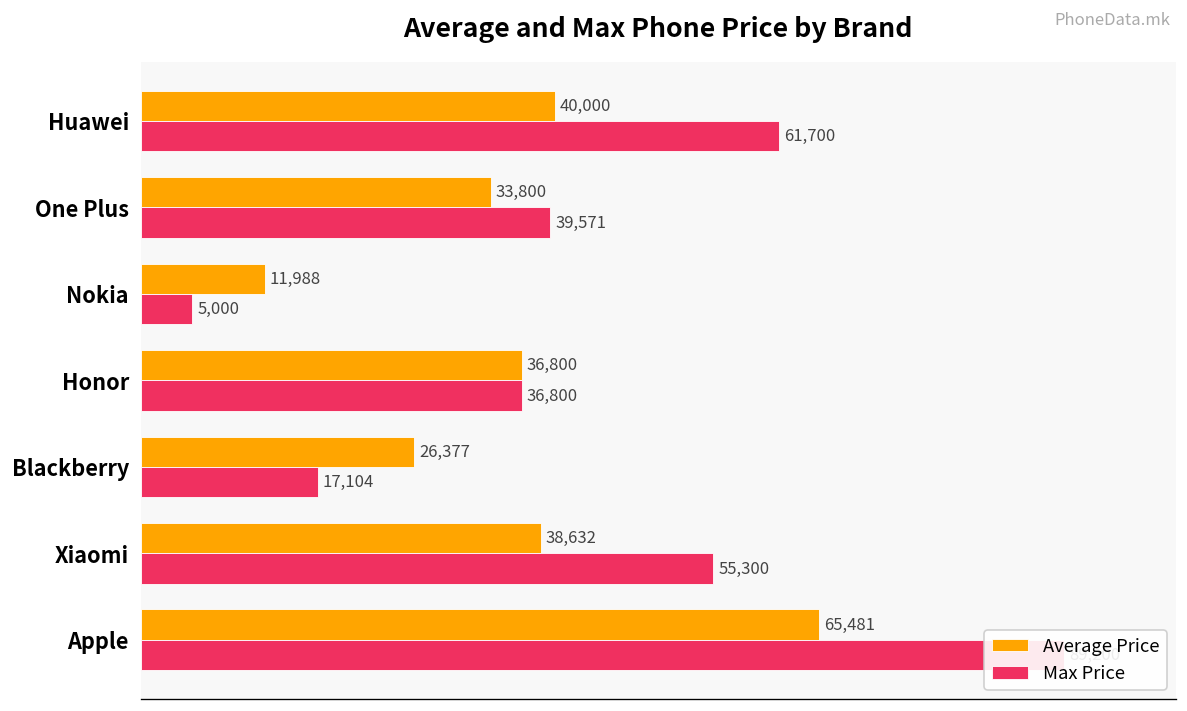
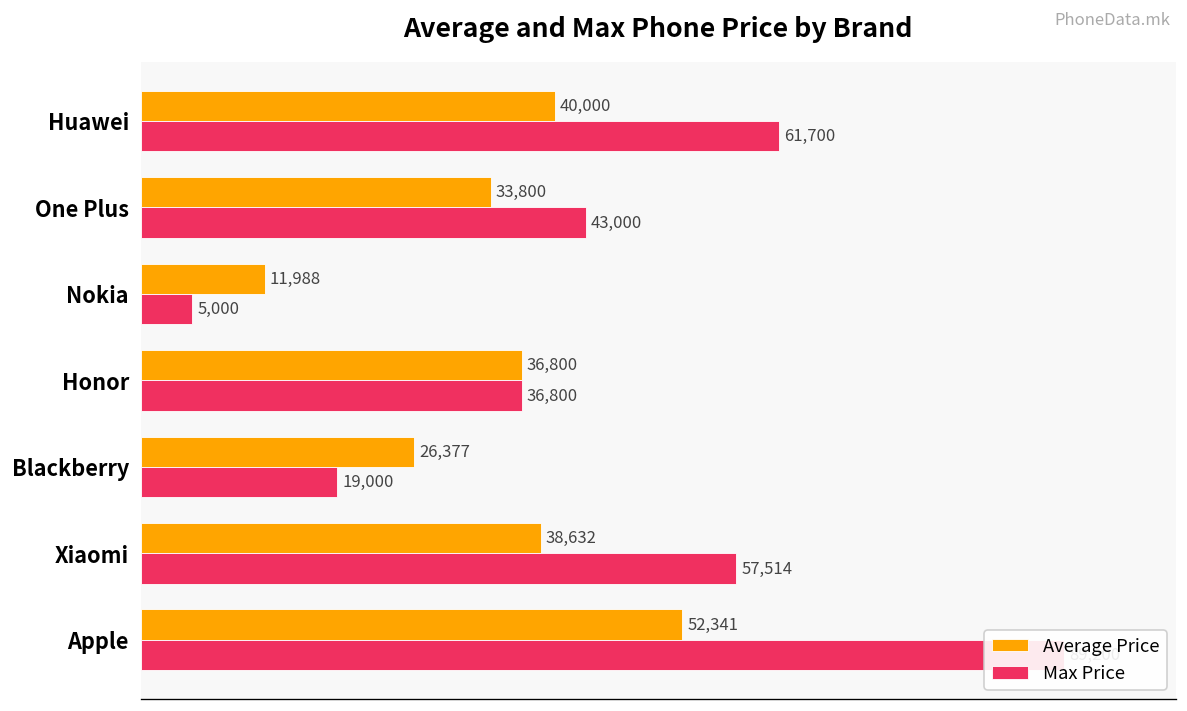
  {
    "Average Price": {
      "Huawei": "40,000",
      "One Plus": "33,800",
      "Nokia": "11,988",
      "Honor": "36,800",
      "Blackberry": "26,377",
      "Xiaomi": "38,632",
-     "Apple": "65,481"
+     "Apple": "52,341"
    },
    "Max Price": {
      "Huawei": "61,700",
-     "One Plus": "39,571",
+     "One Plus": "43,000",
      "Nokia": "5,000",
      "Honor": "36,800",
-     "Blackberry": "17,104",
-     "Xiaomi": "55,300"
+     "Blackberry": "19,000",
+     "Xiaomi": "57,514"
    }
  }
